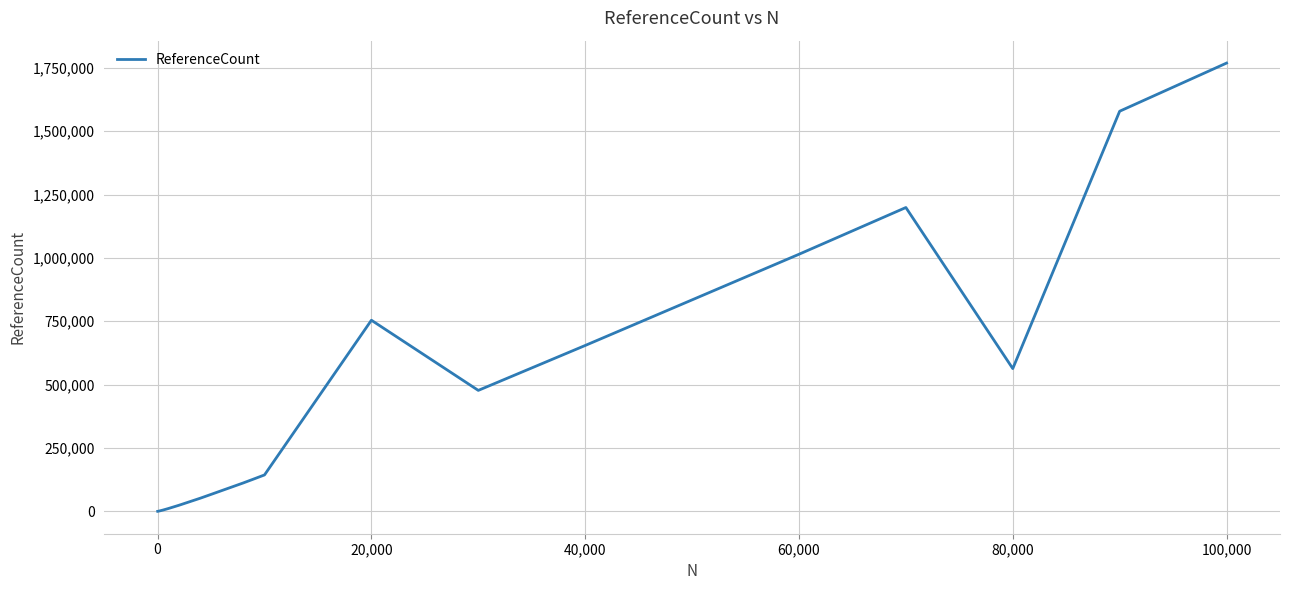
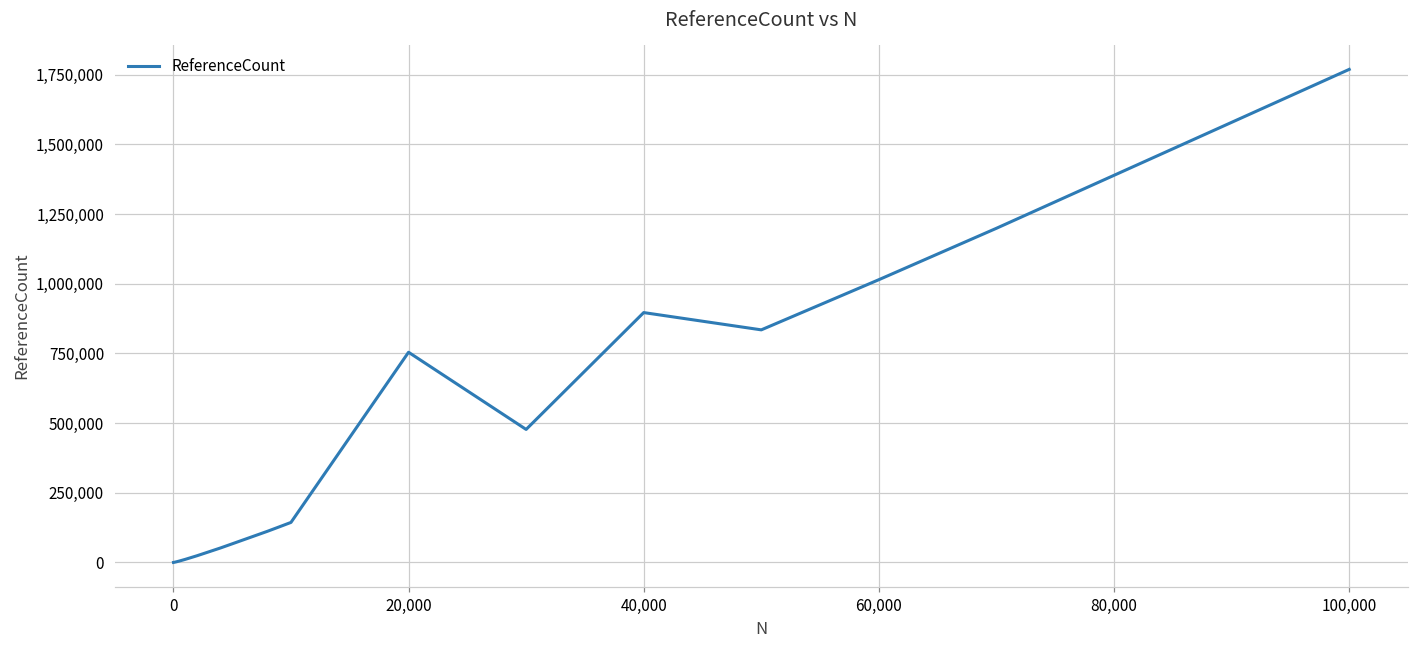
  {
    "20,000": "750,000",
-   "40,000": "650,000",
+   "40,000": "900,000",
    "60,000": "1,010,000",
-   "80,000": "560,000",
+   "80,000": "1,390,000",
    "100,000": "1,770,000"
  }
